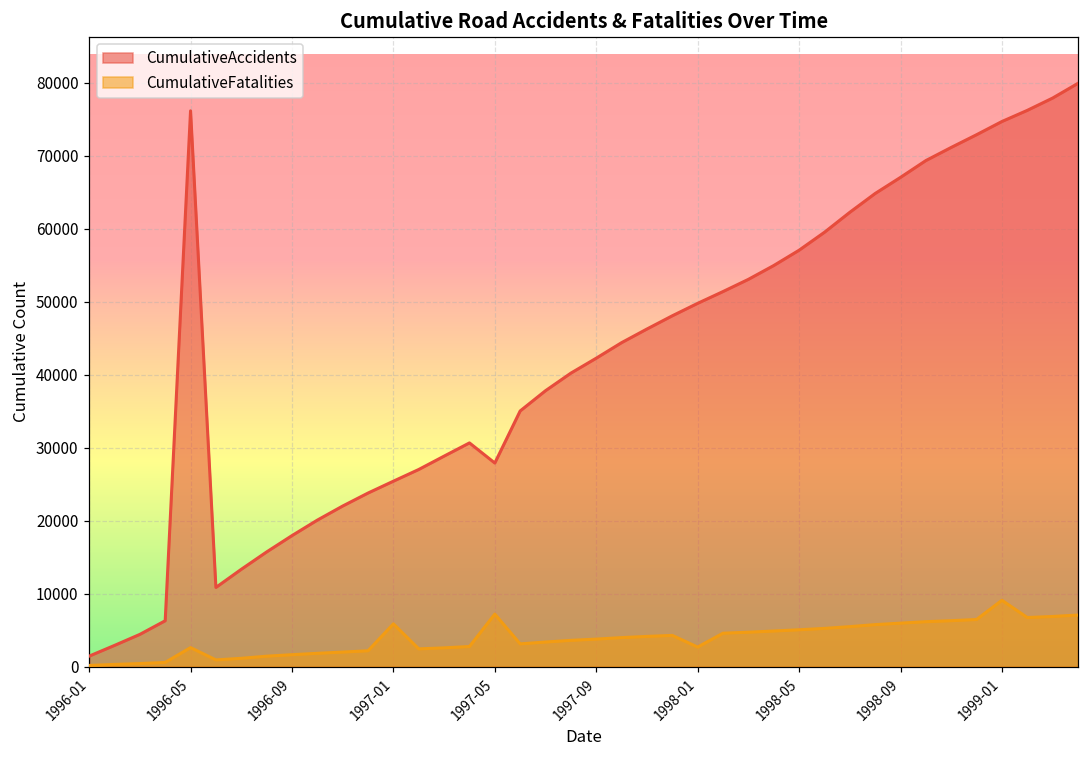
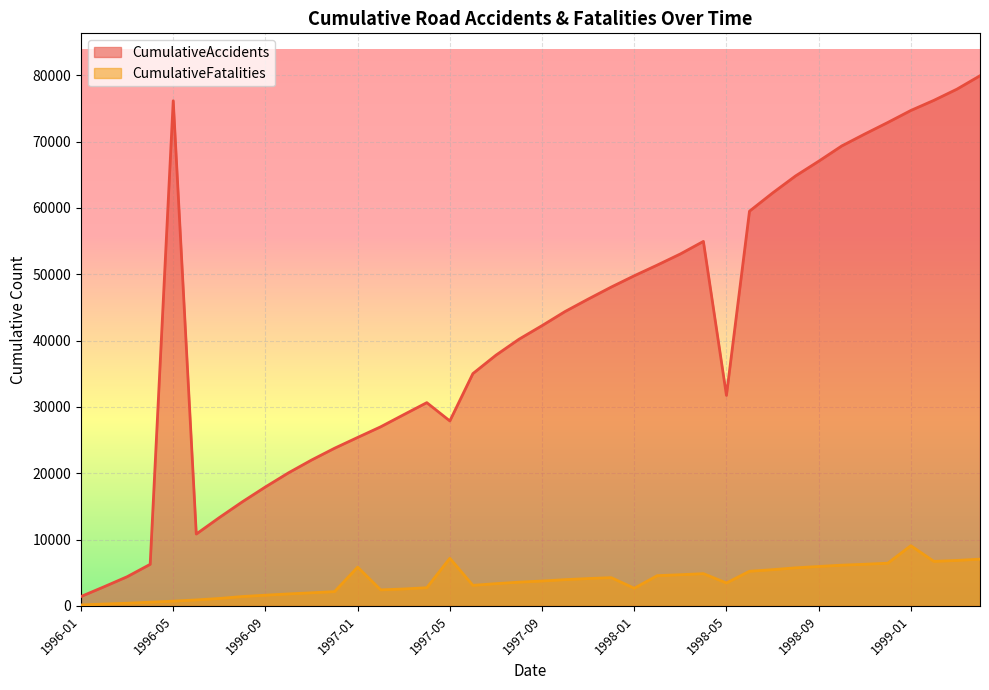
  {
    "CumulativeAccidents": {
      "1996-01": 1000,
      "1996-05": 76000,
      "1996-09": 18000,
      "1997-01": 25000,
      "1997-05": 28000,
      "1997-09": 42000,
      "1998-01": 50000,
-     "1998-05": 57000,
+     "1998-05": 32000,
      "1998-09": 67000,
      "1999-01": 75000
    },
    "CumulativeFatalities": {
      "1996-01": 0,
-     "1996-05": 3000,
+     "1996-05": 1000,
      "1996-09": 2000,
      "1997-01": 6000,
      "1997-05": 7000,
      "1997-09": 4000,
      "1998-01": 3000,
-     "1998-05": 5000,
+     "1998-05": 3000,
      "1998-09": 6000,
      "1999-01": 9000
    }
  }
